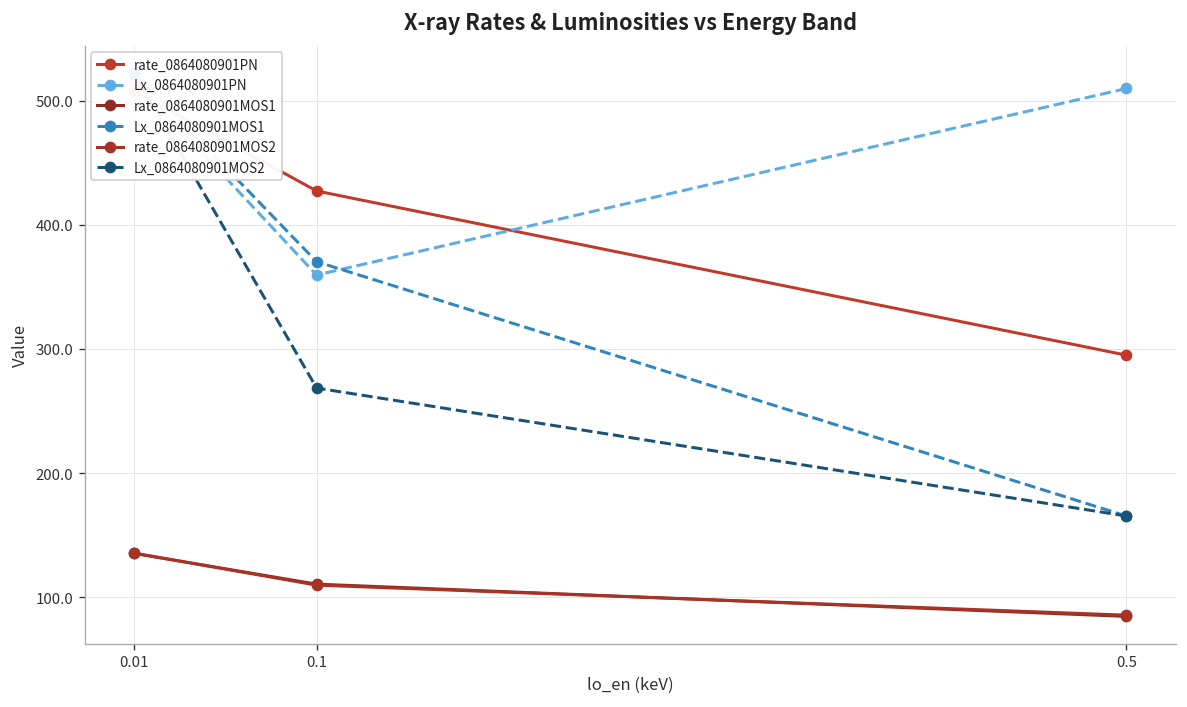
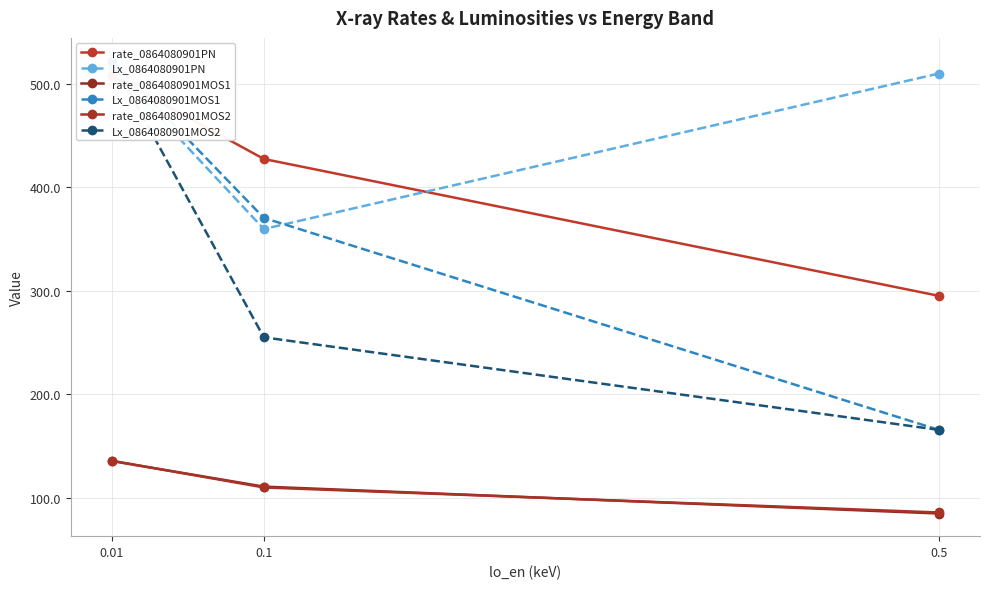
  {
    "Lx_0864080901PN": {
      "0.1": 359,
      "0.5": 510
    },
    "Lx_0864080901MOS1": {
      "0.1": 370
    },
    "Lx_0864080901MOS2": {
-     "0.1": 268
+     "0.1": 255
    }
  }
